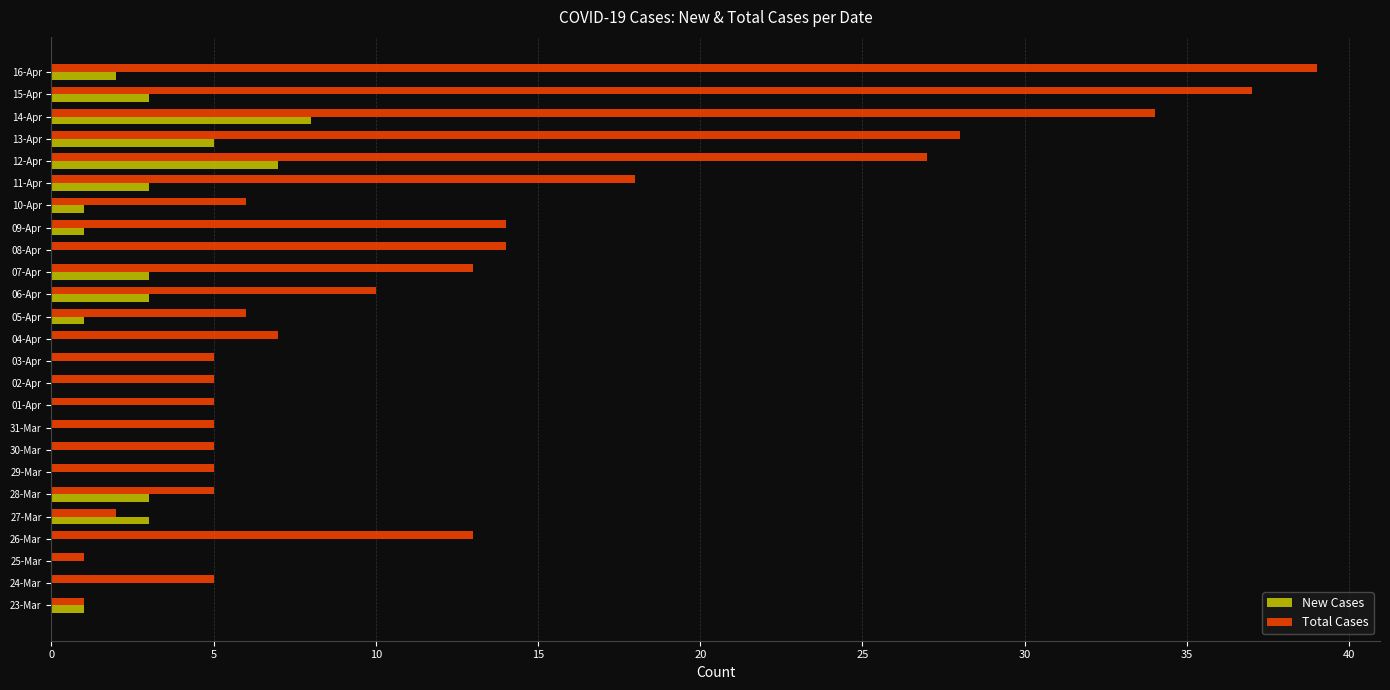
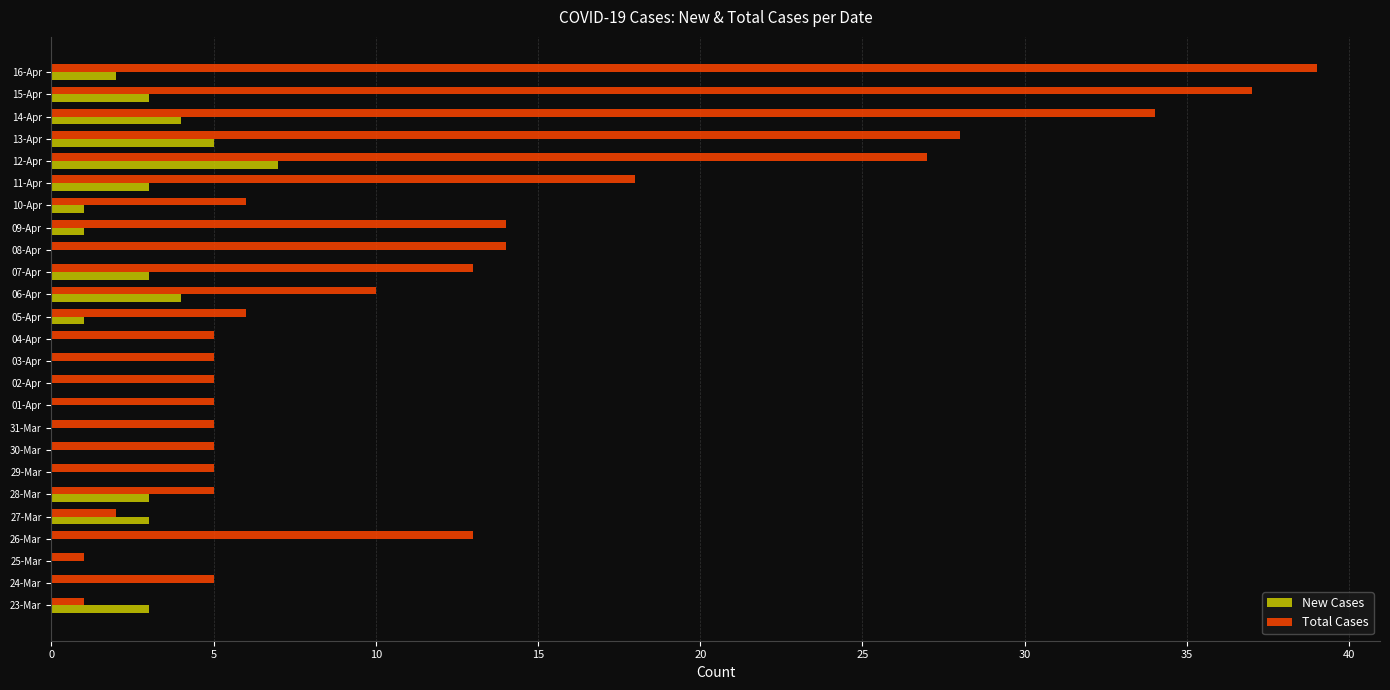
  {
    "New Cases": {
      "16-Apr": 2,
      "15-Apr": 3,
-     "14-Apr": 8,
+     "14-Apr": 4,
      "13-Apr": 5,
      "12-Apr": 7,
      "11-Apr": 3,
      "10-Apr": 1,
      "09-Apr": 1,
      "08-Apr": 0,
      "07-Apr": 3,
-     "06-Apr": 3,
+     "06-Apr": 4,
      "05-Apr": 1,
      "04-Apr": 0,
      "03-Apr": 0,
      "02-Apr": 0,
      "01-Apr": 0,
      "31-Mar": 0,
      "30-Mar": 0,
      "29-Mar": 0,
      "28-Mar": 3,
      "27-Mar": 3,
      "26-Mar": 0,
      "25-Mar": 0,
      "24-Mar": 0,
-     "23-Mar": 1
+     "23-Mar": 3
    },
    "Total Cases": {
      "16-Apr": 39,
      "15-Apr": 37,
      "14-Apr": 34,
      "13-Apr": 28,
      "12-Apr": 27,
      "11-Apr": 18,
      "10-Apr": 6,
      "09-Apr": 14,
      "08-Apr": 14,
      "07-Apr": 13,
      "06-Apr": 10,
      "05-Apr": 6,
-     "04-Apr": 7,
+     "04-Apr": 5,
      "03-Apr": 5,
      "02-Apr": 5,
      "01-Apr": 5,
      "31-Mar": 5,
      "30-Mar": 5,
      "29-Mar": 5,
      "28-Mar": 5,
      "27-Mar": 2,
      "26-Mar": 13,
      "25-Mar": 1,
      "24-Mar": 5,
      "23-Mar": 1
    }
  }
